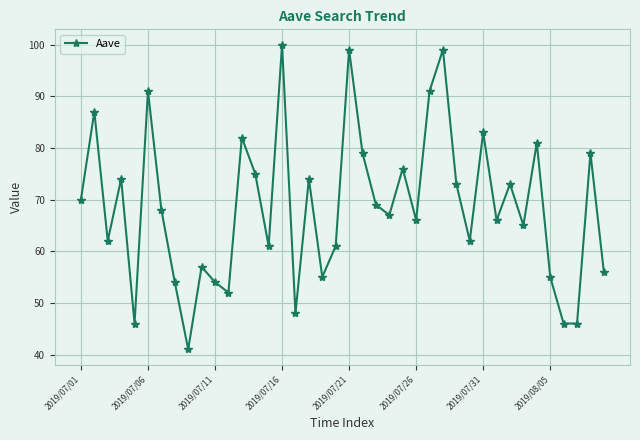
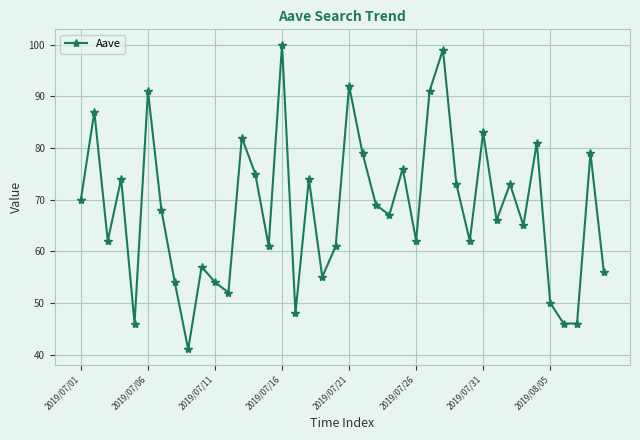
  {
    "2019/07/01": 70,
    "2019/07/06": 91,
    "2019/07/11": 54,
    "2019/07/16": 100,
-   "2019/07/21": 99,
-   "2019/07/26": 66,
+   "2019/07/21": 92,
+   "2019/07/26": 62,
    "2019/07/31": 83,
-   "2019/08/05": 55
+   "2019/08/05": 50
  }
